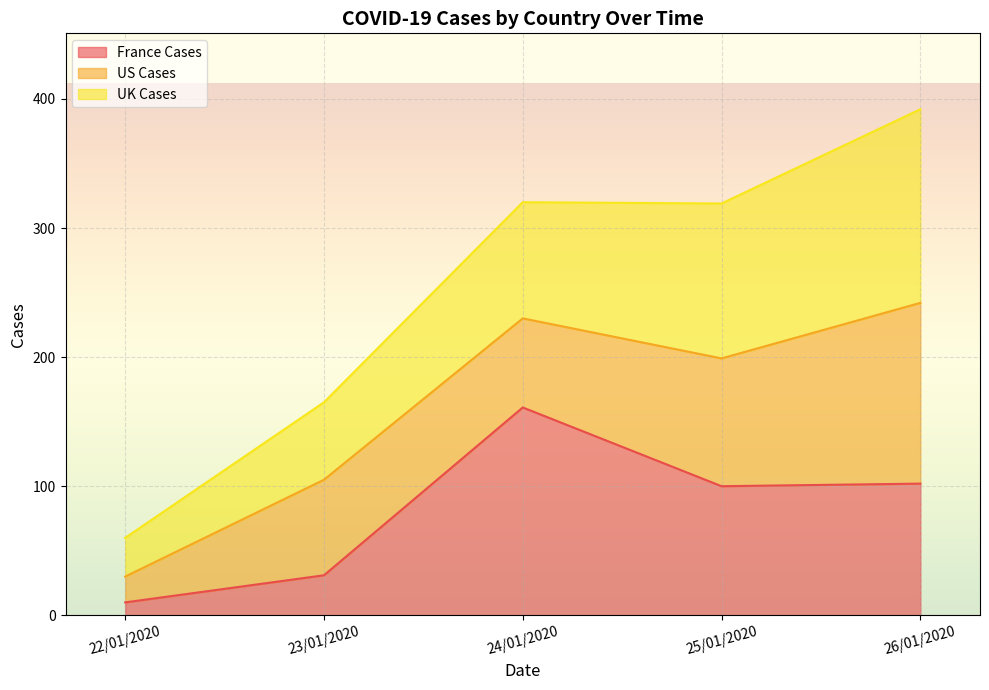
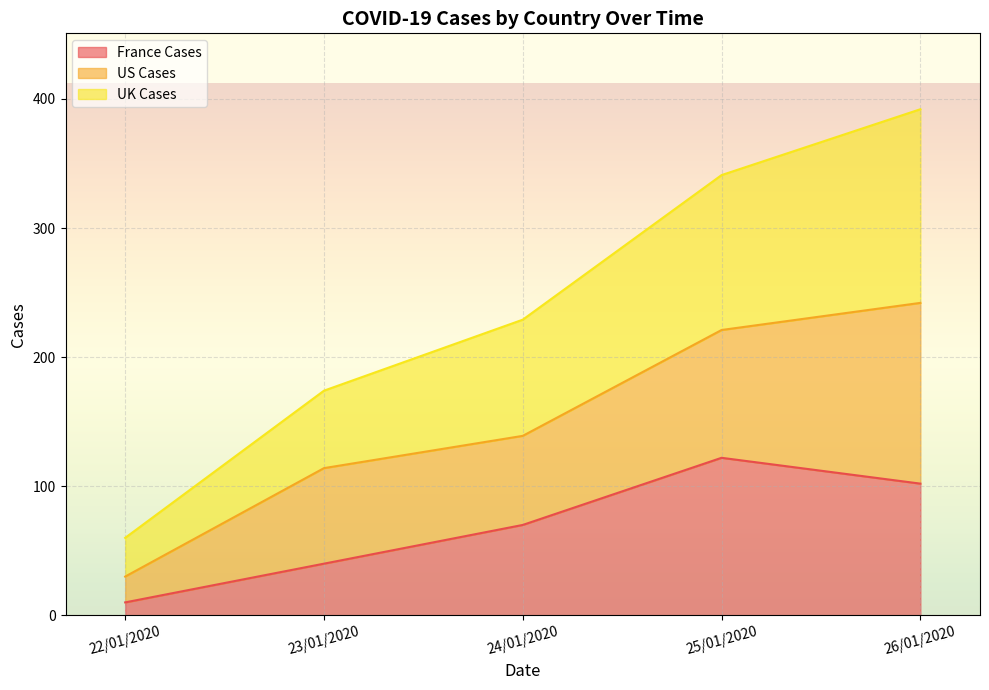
  {
    "France Cases": {
      "22/01/2020": 10,
-     "23/01/2020": 31,
-     "24/01/2020": 161,
-     "25/01/2020": 100,
+     "23/01/2020": 40,
+     "24/01/2020": 70,
+     "25/01/2020": 122,
      "26/01/2020": 102
    }
  }
